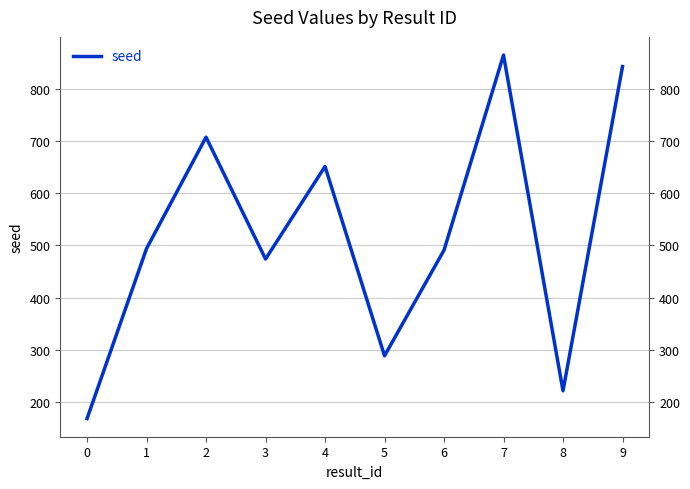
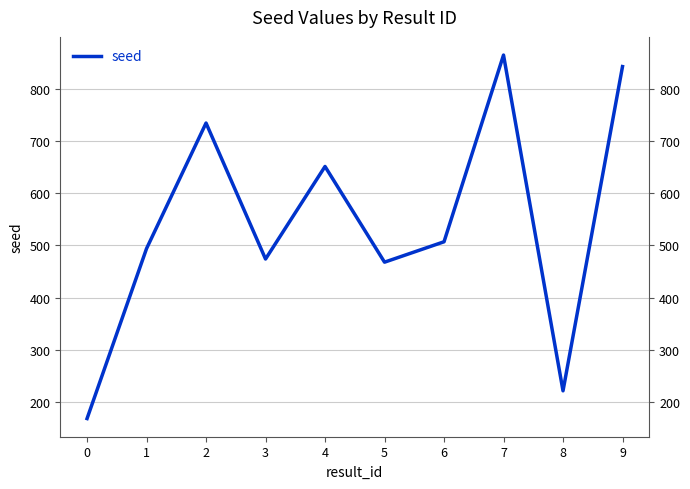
  {
    "0": 170,
    "1": 490,
-   "2": 710,
+   "2": 730,
    "3": 470,
    "4": 650,
-   "5": 290,
-   "6": 490,
+   "5": 470,
+   "6": 510,
    "7": 860,
    "8": 220,
    "9": 840
  }
